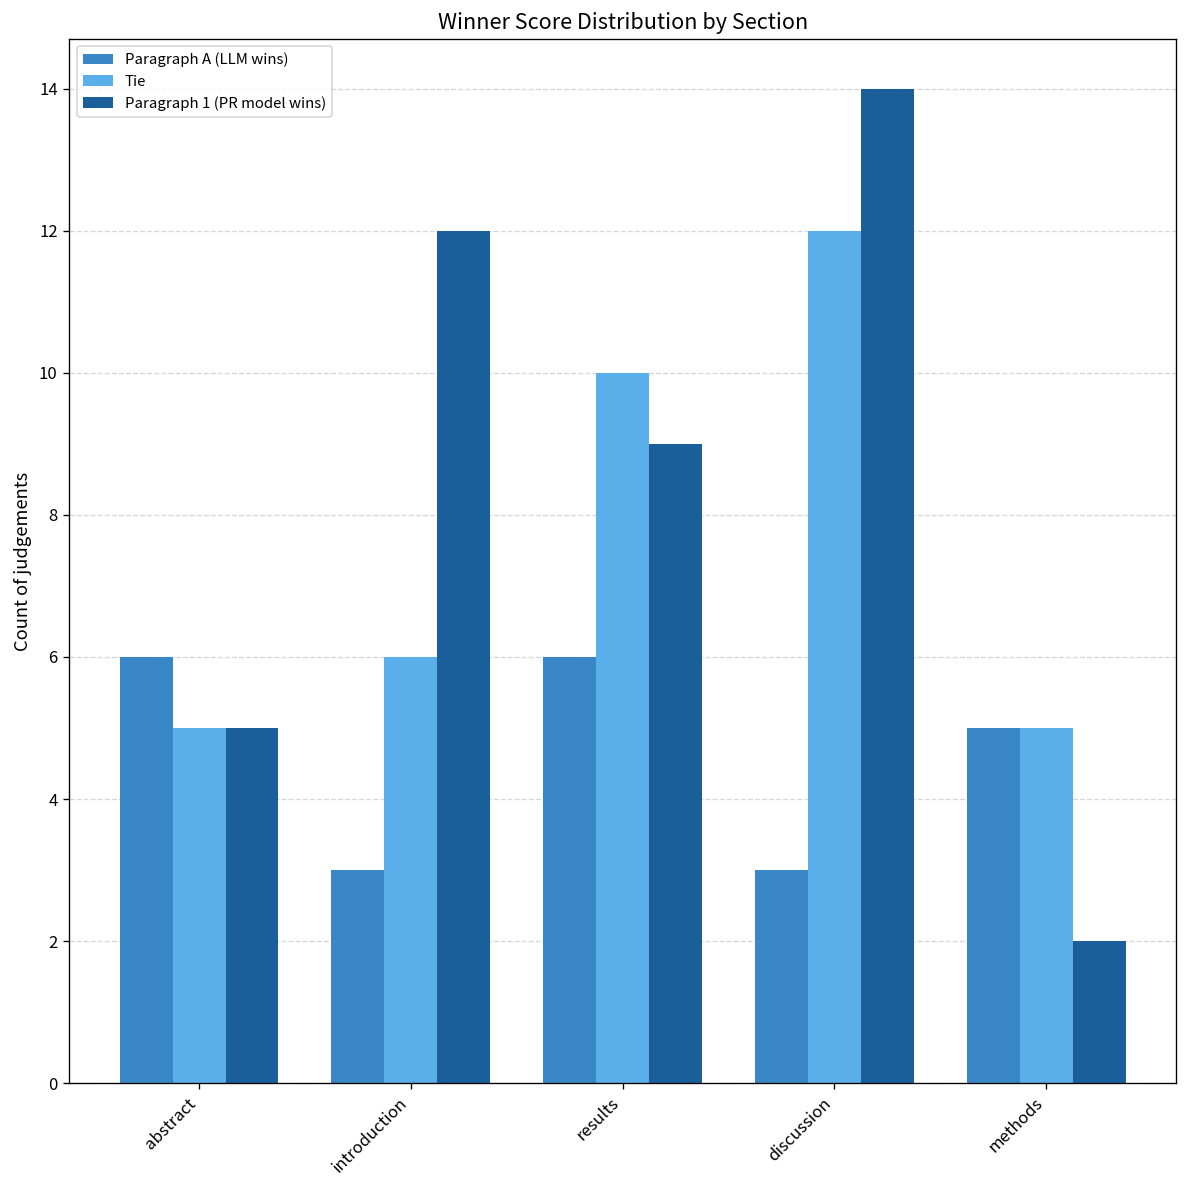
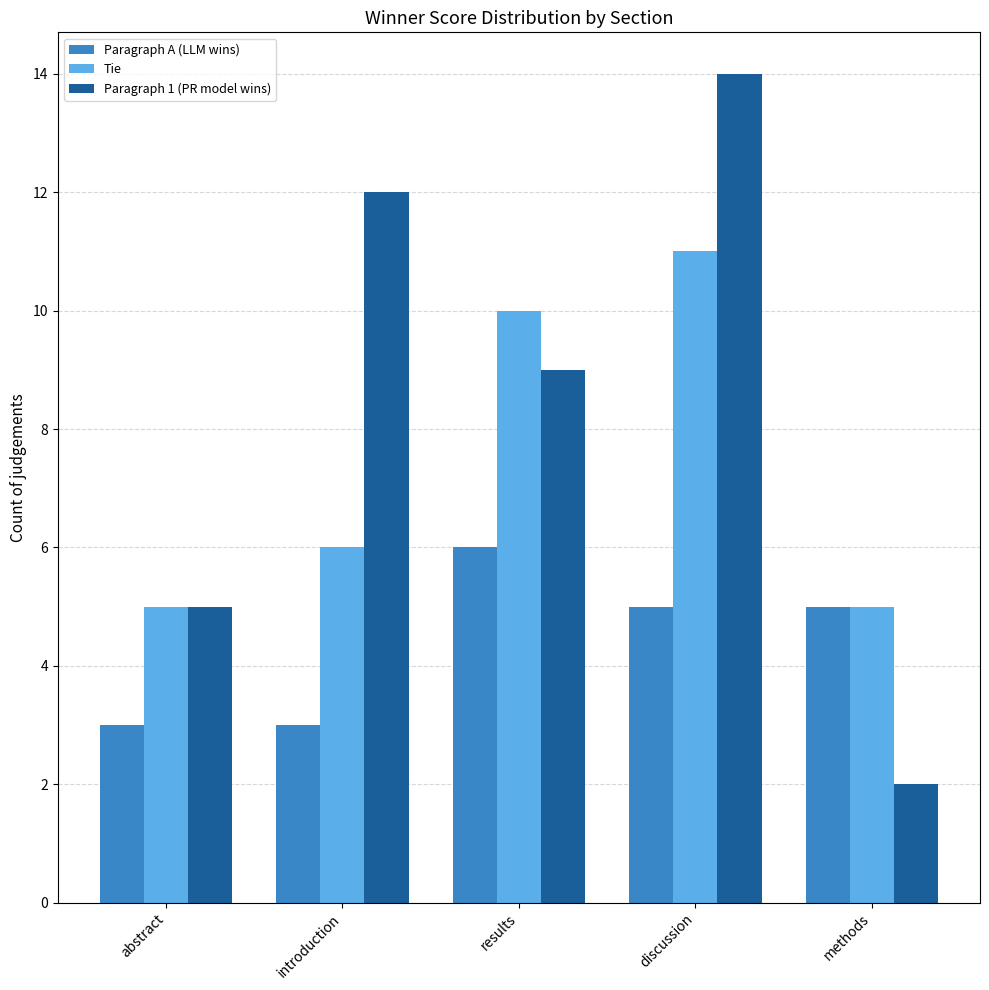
  {
    "Paragraph A (LLM wins)": {
-     "abstract": 6,
+     "abstract": 3,
      "introduction": 3,
      "results": 6,
-     "discussion": 3,
+     "discussion": 5,
      "methods": 5
    },
    "Tie": {
      "abstract": 5,
      "introduction": 6,
      "results": 10,
-     "discussion": 12,
+     "discussion": 11,
      "methods": 5
    },
    "Paragraph 1 (PR model wins)": {
      "abstract": 5,
      "introduction": 12,
      "results": 9,
      "discussion": 14,
      "methods": 2
    }
  }
